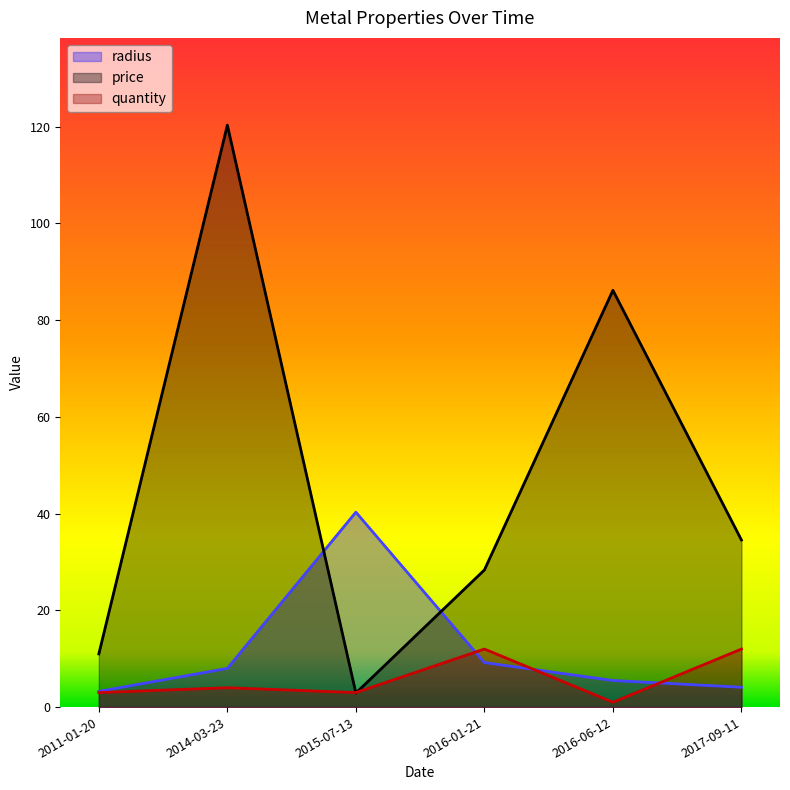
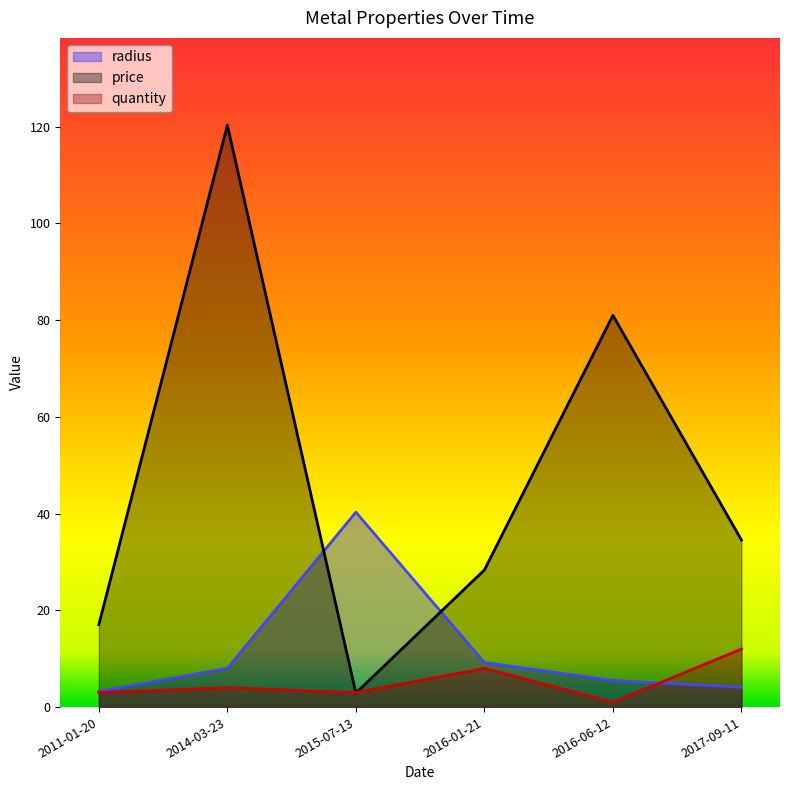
  {
    "radius": {
      "2014-03-23": 8,
      "2015-07-13": 40,
      "2016-01-21": 9,
      "2016-06-12": 6,
      "2017-09-11": 4
    },
    "price": {
-     "2011-01-20": 11,
+     "2011-01-20": 17,
      "2014-03-23": 120,
      "2016-01-21": 28,
-     "2016-06-12": 86,
+     "2016-06-12": 81,
      "2017-09-11": 35
    },
    "quantity": {
      "2014-03-23": 4,
-     "2016-01-21": 12,
+     "2016-01-21": 8,
      "2016-06-12": 1,
      "2017-09-11": 12
    }
  }
